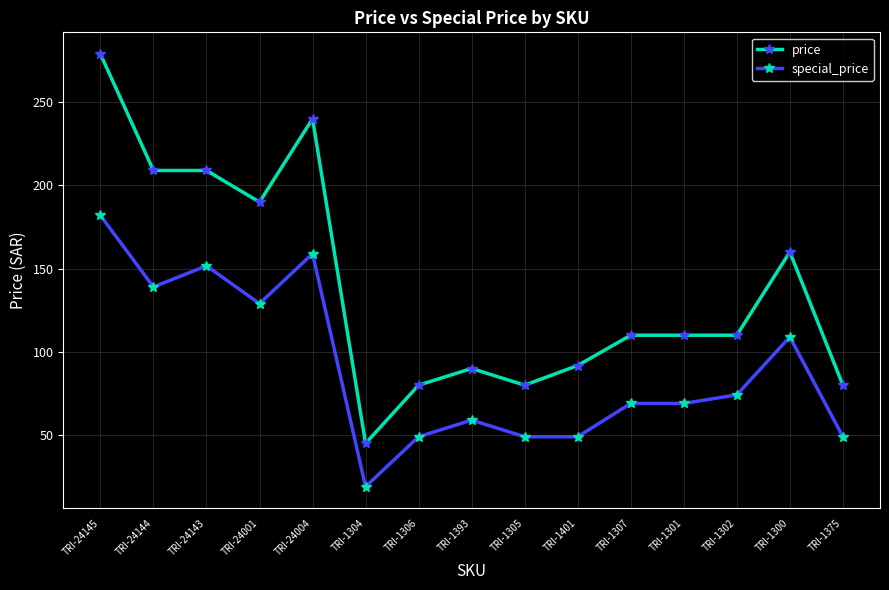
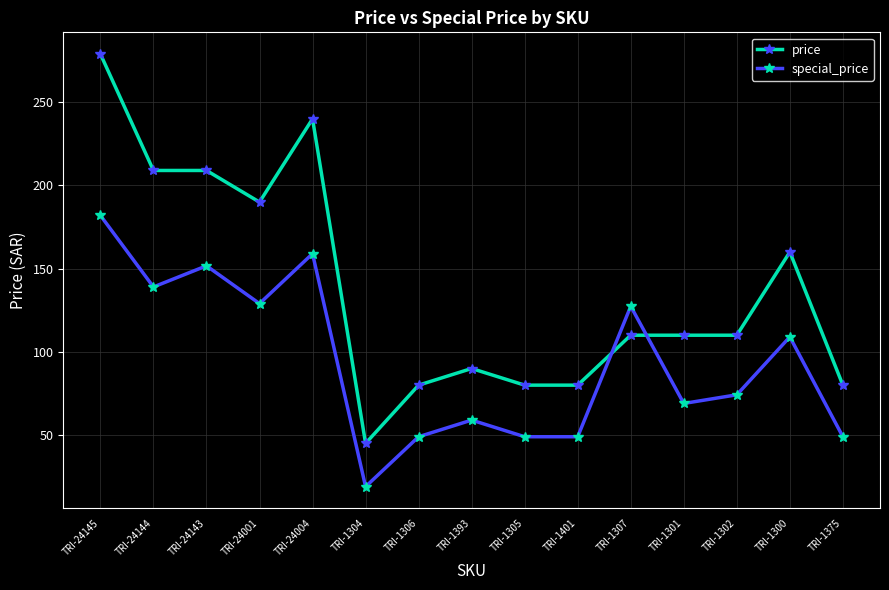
  {
    "price": {
      "TRI-24145": 279,
      "TRI-24144": 209,
      "TRI-24143": 209,
      "TRI-24001": 190,
      "TRI-24004": 240,
      "TRI-1304": 45,
      "TRI-1306": 80,
      "TRI-1393": 90,
      "TRI-1305": 80,
-     "TRI-1401": 92,
+     "TRI-1401": 80,
      "TRI-1307": 110,
      "TRI-1301": 110,
      "TRI-1302": 110,
      "TRI-1300": 160,
      "TRI-1375": 80
    },
    "special_price": {
      "TRI-24145": 182,
      "TRI-24144": 139,
      "TRI-24143": 152,
      "TRI-24001": 129,
      "TRI-24004": 159,
      "TRI-1304": 19,
      "TRI-1306": 49,
      "TRI-1393": 59,
      "TRI-1305": 49,
      "TRI-1401": 49,
-     "TRI-1307": 69,
+     "TRI-1307": 127,
      "TRI-1301": 69,
      "TRI-1302": 74,
      "TRI-1300": 109,
      "TRI-1375": 49
    }
  }
